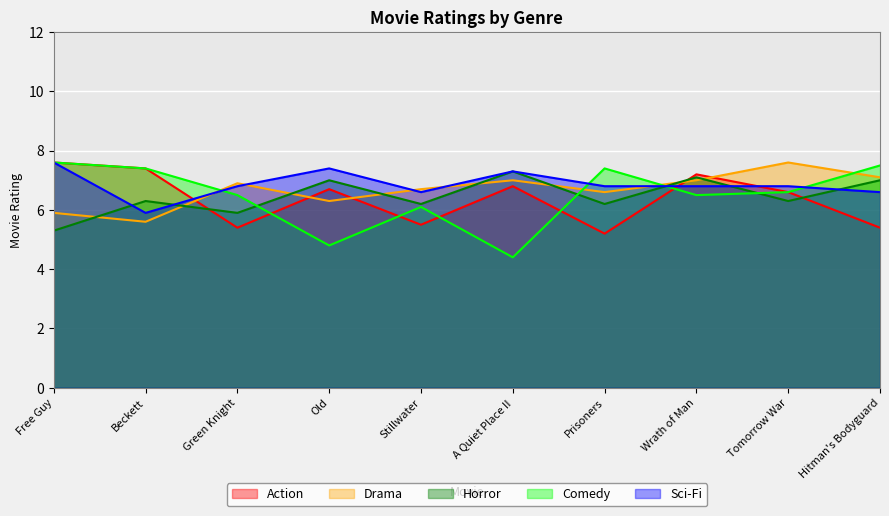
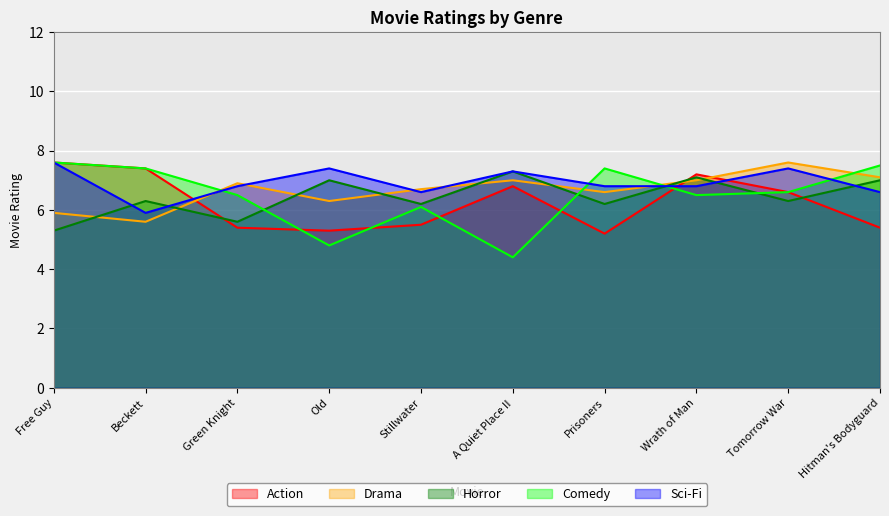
  {
    "Action": {
      "Green Knight": 5.4,
-     "Old": 6.7,
+     "Old": 5.3,
      "Stillwater": 5.5,
      "A Quiet Place II": 6.8,
      "Prisoners": 5.2,
      "Wrath of Man": 7.2,
      "Hitman's Bodyguard": 5.4
    },
    "Drama": {
      "Free Guy": 5.9,
      "Beckett": 5.6,
      "Green Knight": 6.9,
      "Old": 6.3,
      "Stillwater": 6.7,
      "A Quiet Place II": 7.0,
      "Prisoners": 6.6,
      "Wrath of Man": 7.0,
      "Tomorrow War": 7.6,
      "Hitman's Bodyguard": 7.1
    },
    "Horror": {
      "Free Guy": 5.3,
      "Beckett": 6.3,
-     "Green Knight": 5.9,
+     "Green Knight": 5.6,
      "Old": 7.0,
      "Stillwater": 6.2,
      "Prisoners": 6.2,
      "Wrath of Man": 7.1,
      "Tomorrow War": 6.3,
      "Hitman's Bodyguard": 7.0
    },
    "Comedy": {
      "Green Knight": 6.5,
      "Old": 4.8,
      "Stillwater": 6.1,
      "A Quiet Place II": 4.4,
      "Prisoners": 7.4,
      "Wrath of Man": 6.5,
      "Hitman's Bodyguard": 7.5
    },
    "Sci-Fi": {
      "Beckett": 5.9,
      "Green Knight": 6.8,
      "Old": 7.4,
      "Stillwater": 6.6,
      "Prisoners": 6.8,
      "Wrath of Man": 6.8,
-     "Tomorrow War": 6.8,
+     "Tomorrow War": 7.4,
      "Hitman's Bodyguard": 6.6
    }
  }
